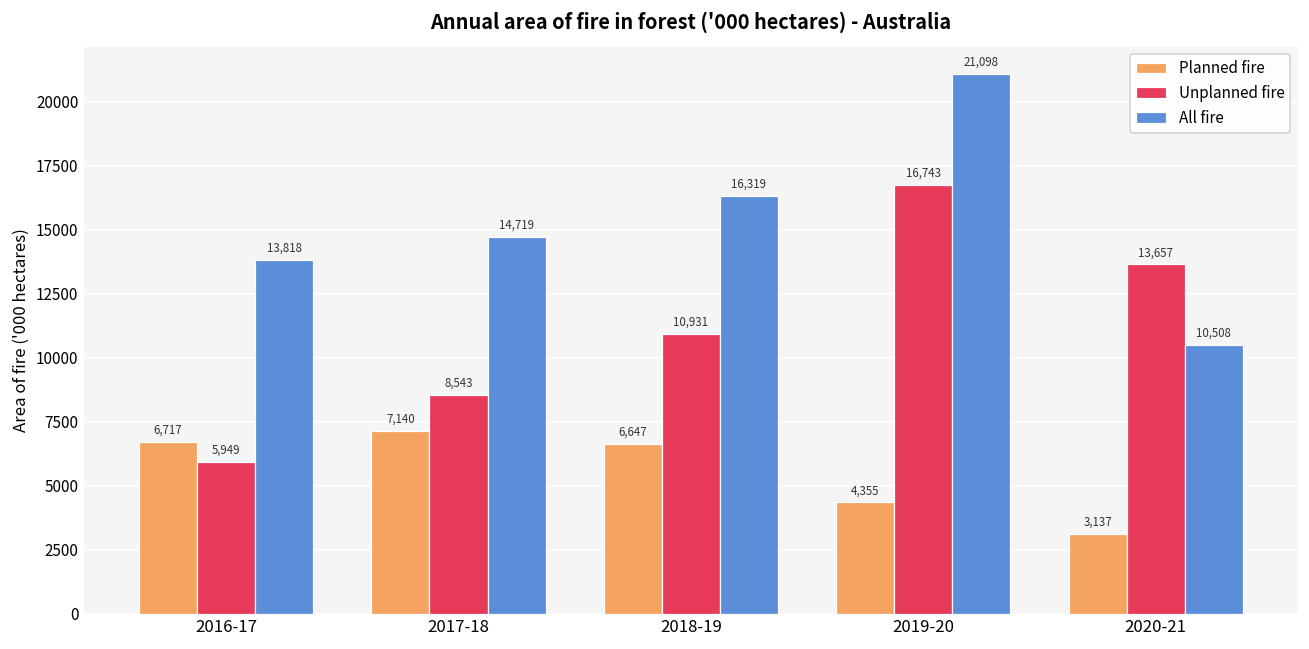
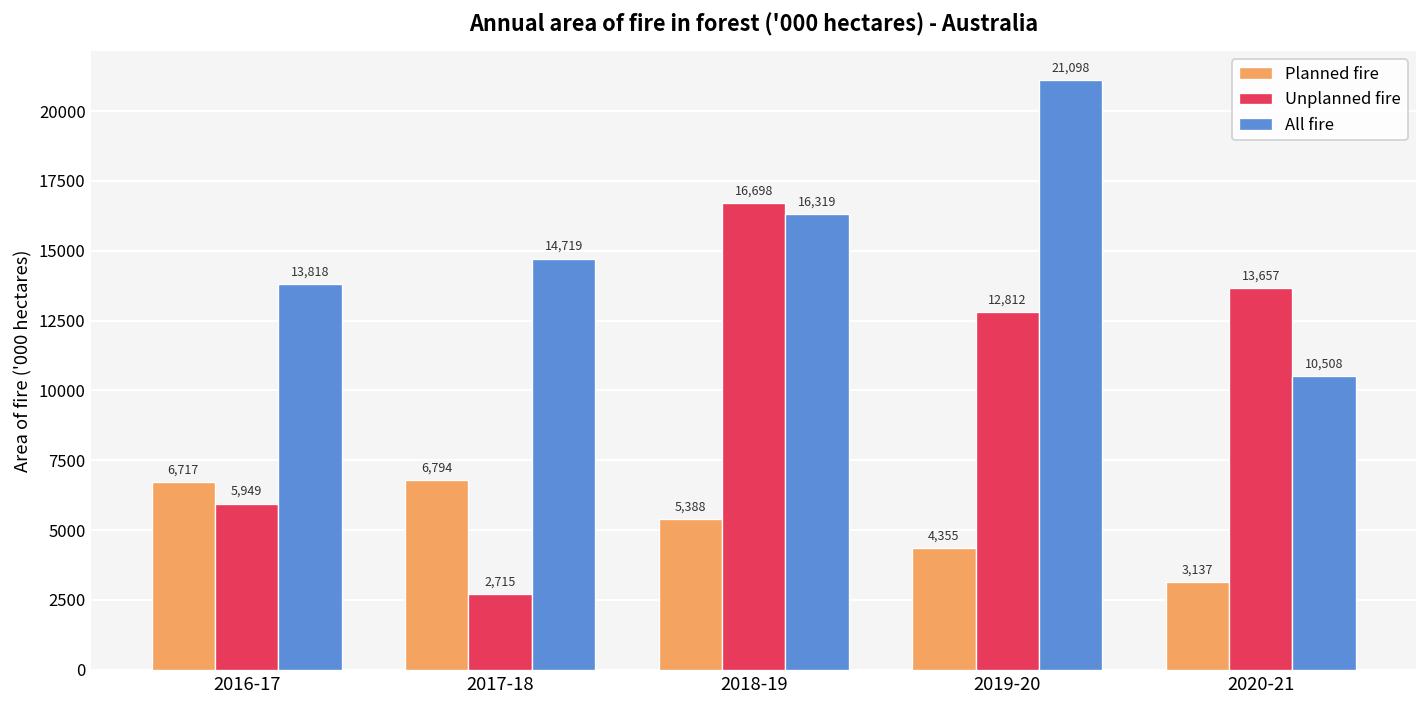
  {
    "Planned fire": {
      "2016-17": "6,717",
-     "2017-18": "7,140",
-     "2018-19": "6,647",
+     "2017-18": "6,794",
+     "2018-19": "5,388",
      "2019-20": "4,355",
      "2020-21": "3,137"
    },
    "Unplanned fire": {
      "2016-17": "5,949",
-     "2017-18": "8,543",
-     "2018-19": "10,931",
-     "2019-20": "16,743",
+     "2017-18": "2,715",
+     "2018-19": "16,698",
+     "2019-20": "12,812",
      "2020-21": "13,657"
    },
    "All fire": {
      "2016-17": "13,818",
      "2017-18": "14,719",
      "2018-19": "16,319",
      "2019-20": "21,098",
      "2020-21": "10,508"
    }
  }
